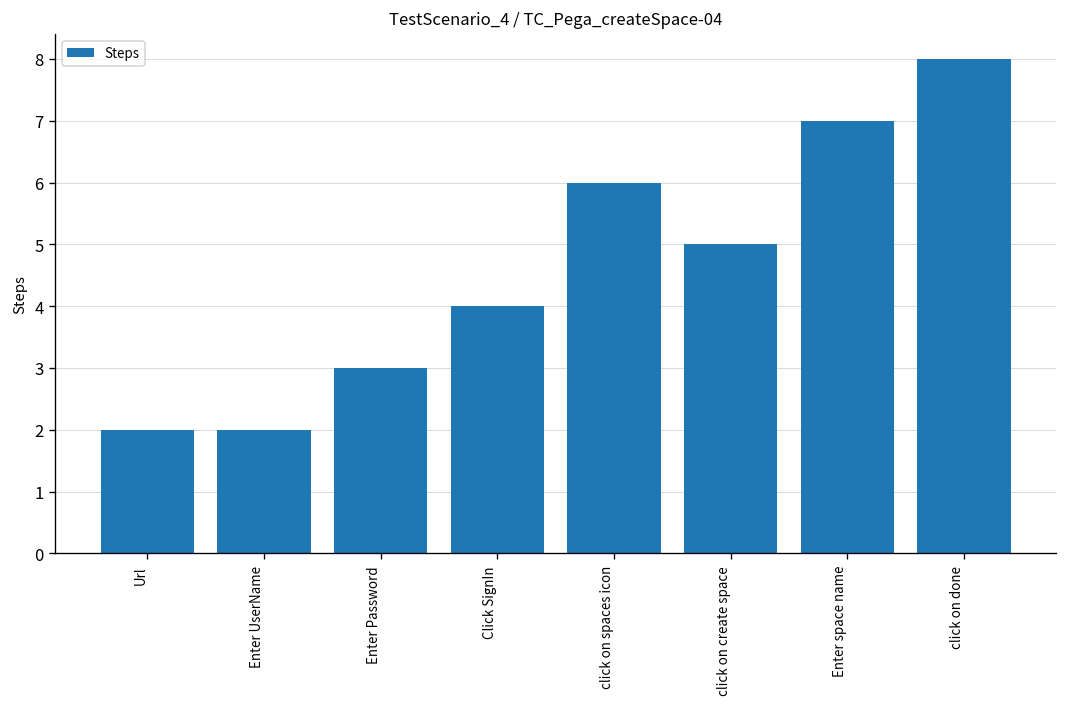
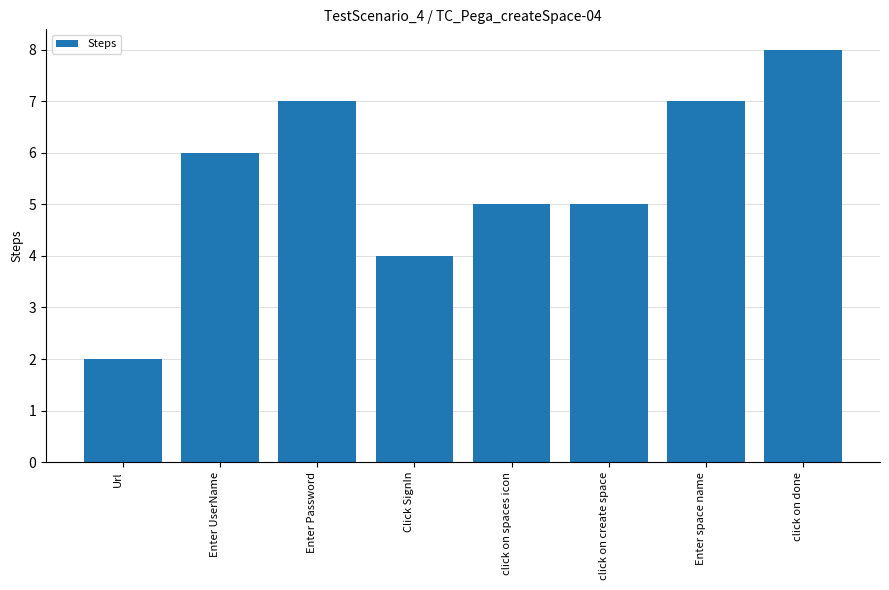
  {
    "Url": 2,
-   "Enter UserName": 2,
-   "Enter Password": 3,
+   "Enter UserName": 6,
+   "Enter Password": 7,
    "Click SignIn": 4,
-   "click on spaces icon": 6,
+   "click on spaces icon": 5,
    "click on create space": 5,
    "Enter space name": 7,
    "click on done": 8
  }
